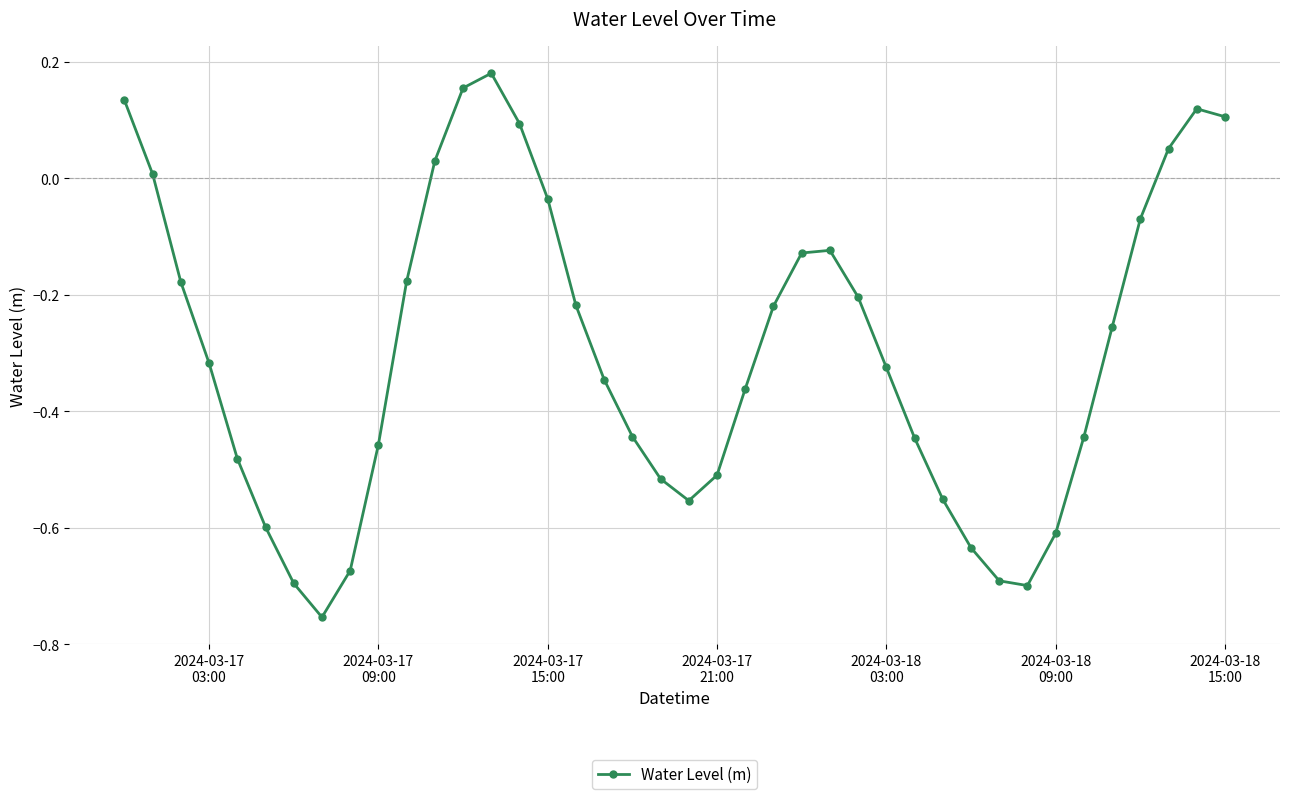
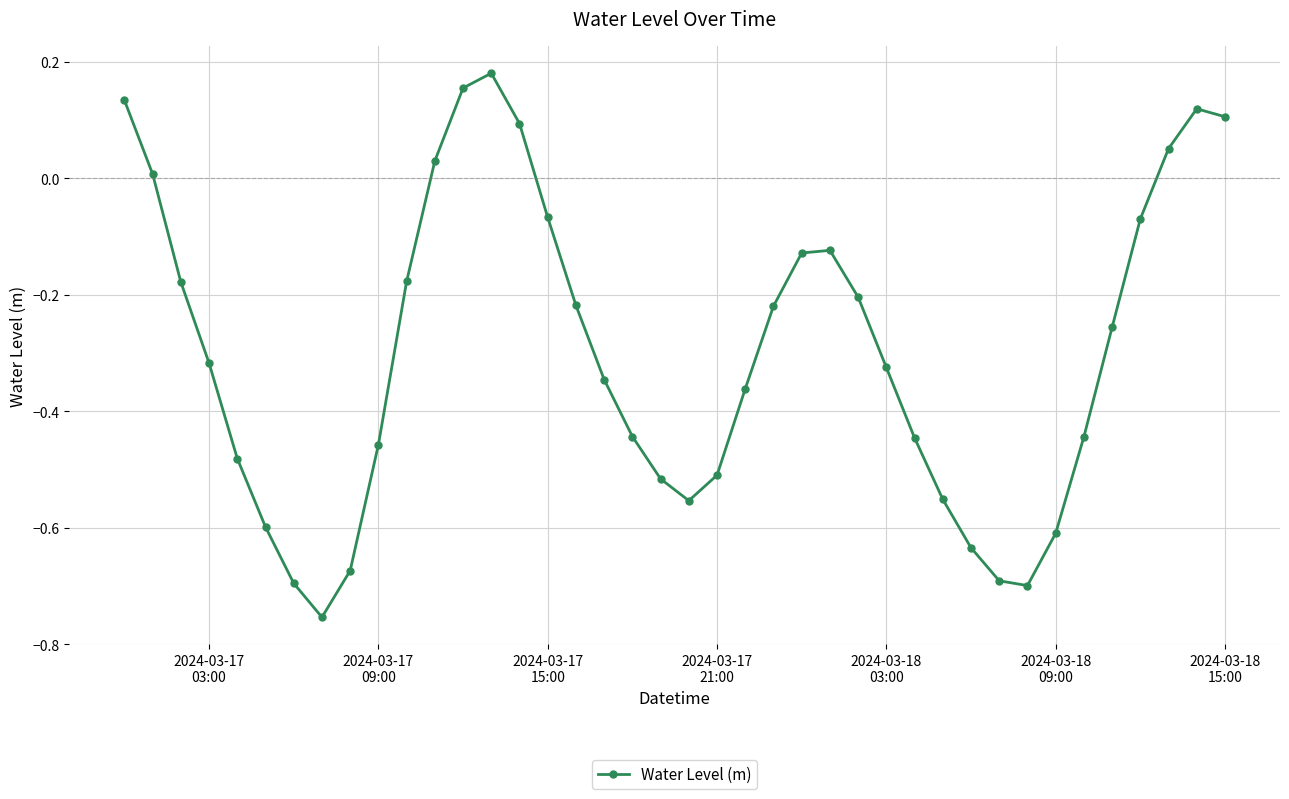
  {
    "2024-03-17 03:00": -0.32,
    "2024-03-17 09:00": -0.46,
-   "2024-03-17 15:00": -0.04,
+   "2024-03-17 15:00": -0.07,
    "2024-03-17 21:00": -0.51,
    "2024-03-18 03:00": -0.32,
    "2024-03-18 09:00": -0.61,
    "2024-03-18 15:00": 0.11
  }
